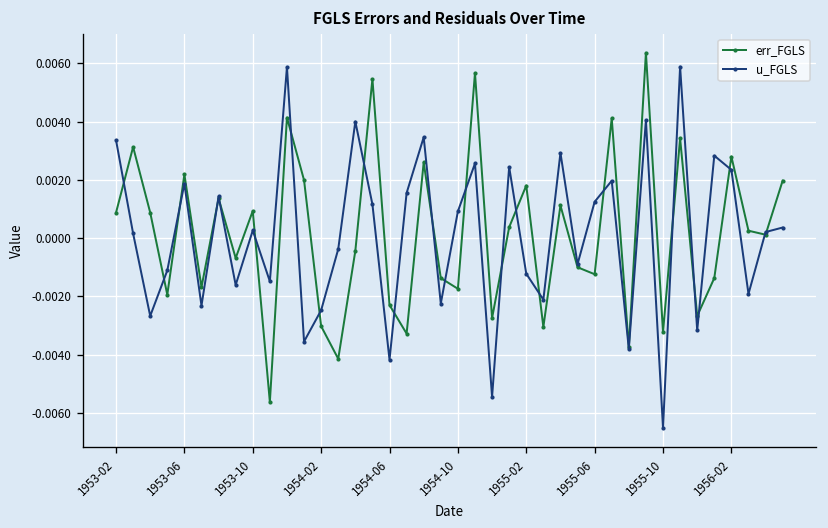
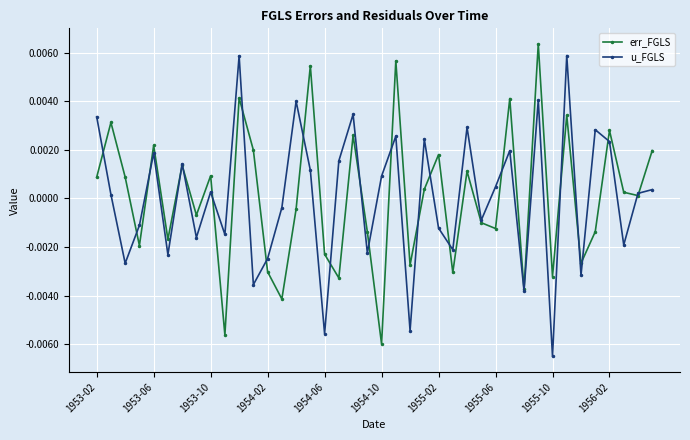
  {
    "err_FGLS": {
      "1953-02": 0.0009,
      "1953-06": 0.0022,
      "1953-10": 0.0009,
      "1954-02": -0.0030,
      "1954-06": -0.0023,
-     "1954-10": -0.0017,
+     "1954-10": -0.0060,
      "1955-02": 0.0018,
      "1955-06": -0.0012,
      "1955-10": -0.0032,
      "1956-02": 0.0028
    },
    "u_FGLS": {
      "1953-02": 0.0034,
      "1953-06": 0.0019,
      "1953-10": 0.0003,
      "1954-02": -0.0025,
-     "1954-06": -0.0042,
+     "1954-06": -0.0056,
      "1954-10": 0.0009,
      "1955-02": -0.0012,
-     "1955-06": 0.0012,
+     "1955-06": 0.0005,
      "1955-10": -0.0065,
      "1956-02": 0.0023
    }
  }
